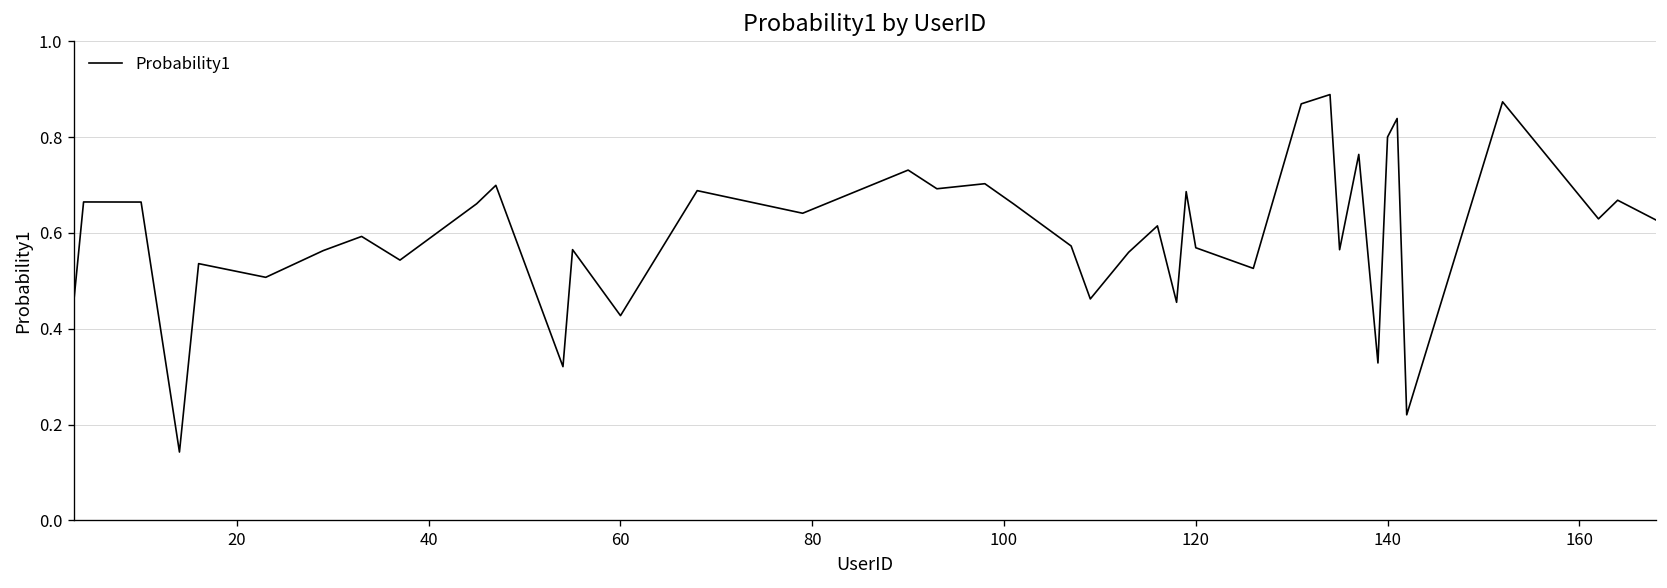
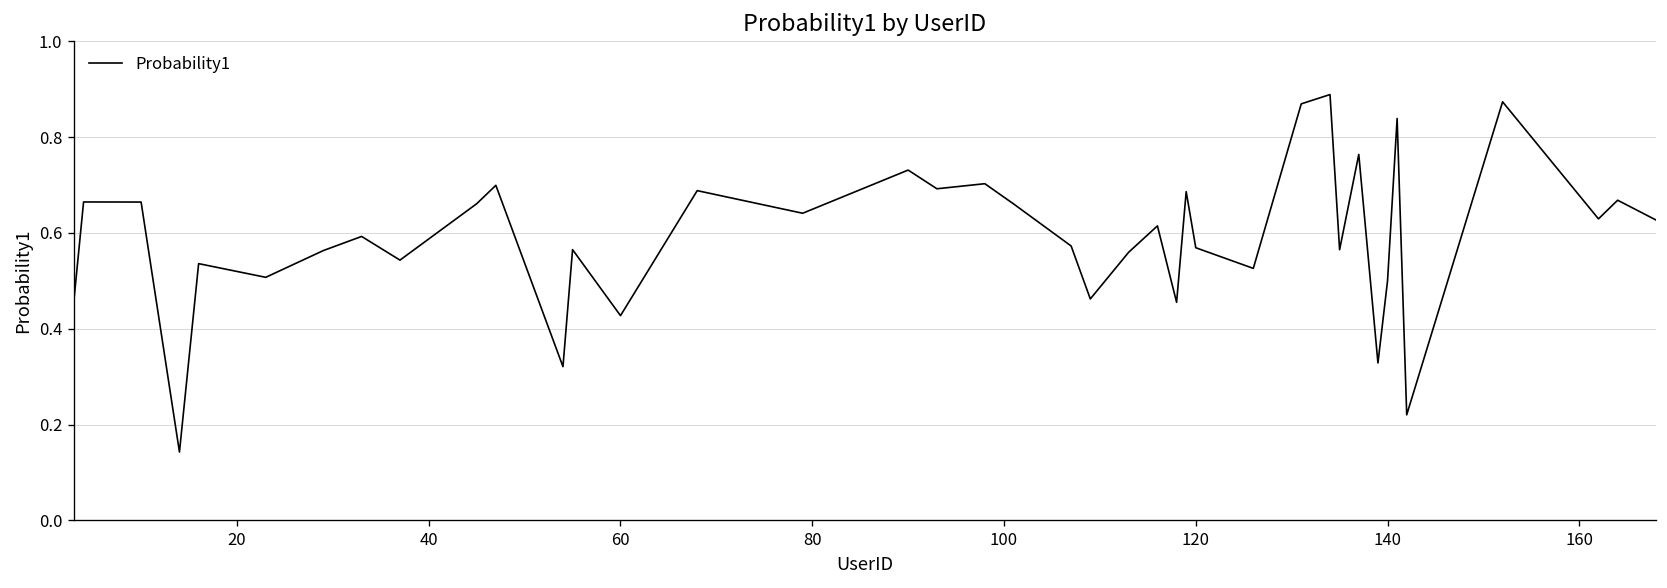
  {
    "60": 0.43,
    "120": 0.57,
-   "140": 0.8
+   "140": 0.5
  }
